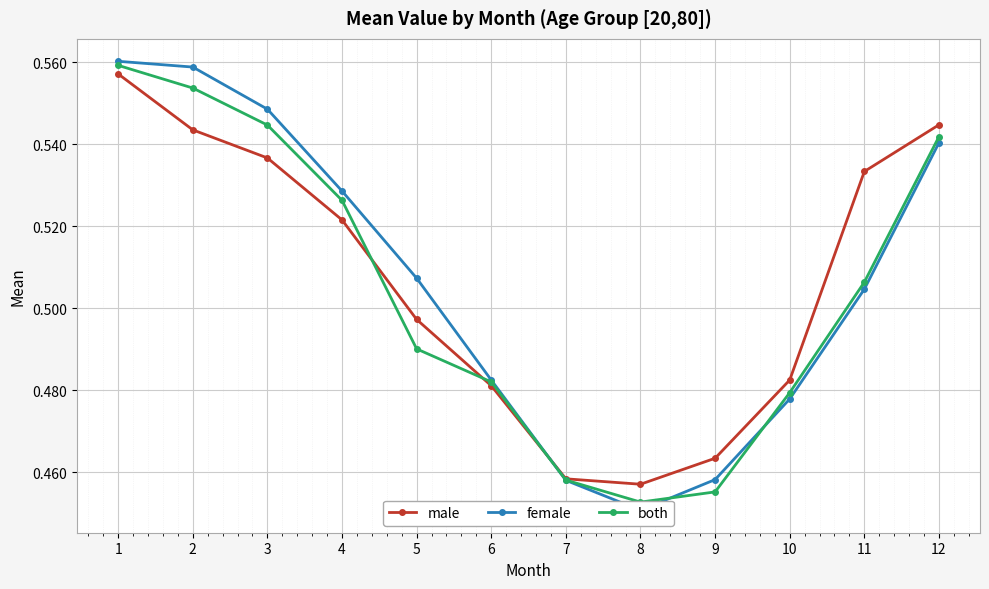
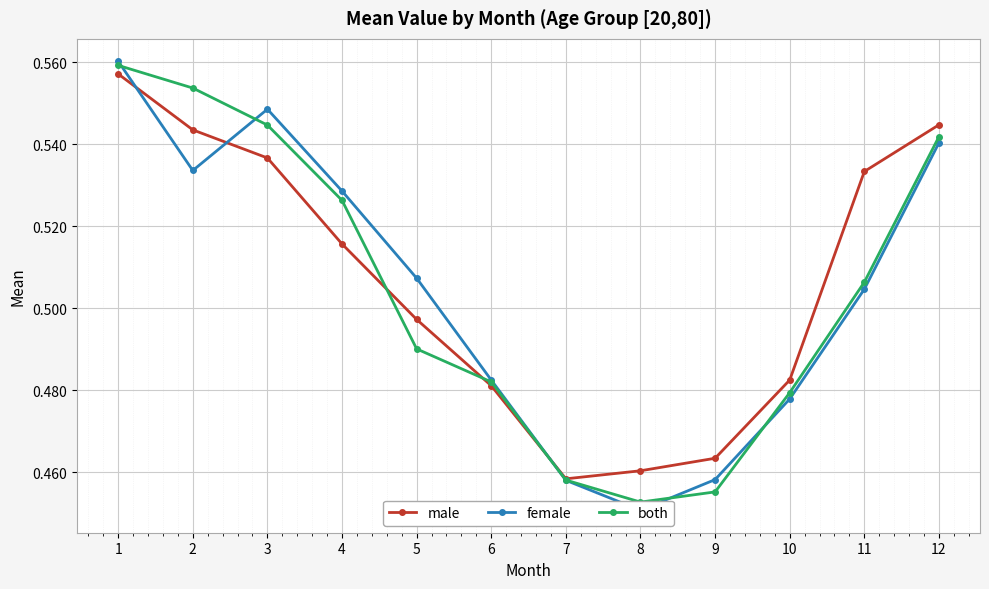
  {
    "male": {
      "1": 0.557,
      "2": 0.544,
      "3": 0.537,
-     "4": 0.522,
+     "4": 0.516,
      "5": 0.497,
      "6": 0.481,
-     "8": 0.457,
+     "8": 0.460,
      "9": 0.463,
      "10": 0.483,
      "11": 0.533,
      "12": 0.545
    },
    "female": {
      "1": 0.560,
-     "2": 0.559,
+     "2": 0.534,
      "3": 0.549,
      "4": 0.529,
      "5": 0.507,
      "9": 0.458,
      "10": 0.478,
      "11": 0.505,
      "12": 0.540
    },
    "both": {
      "1": 0.559,
      "2": 0.554,
      "3": 0.545,
      "4": 0.526,
      "5": 0.490,
      "9": 0.455,
      "10": 0.479,
      "11": 0.506,
      "12": 0.542
    }
  }
